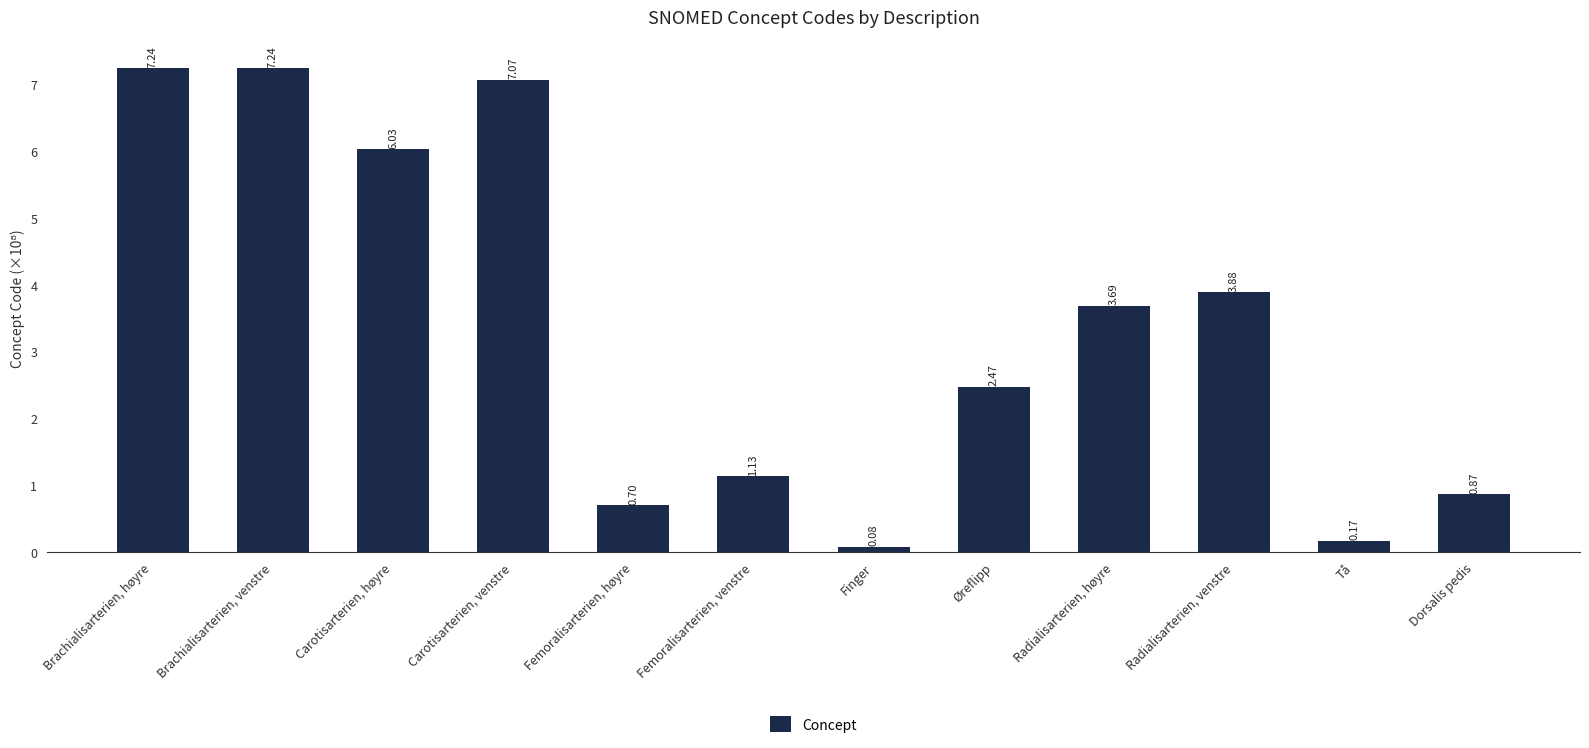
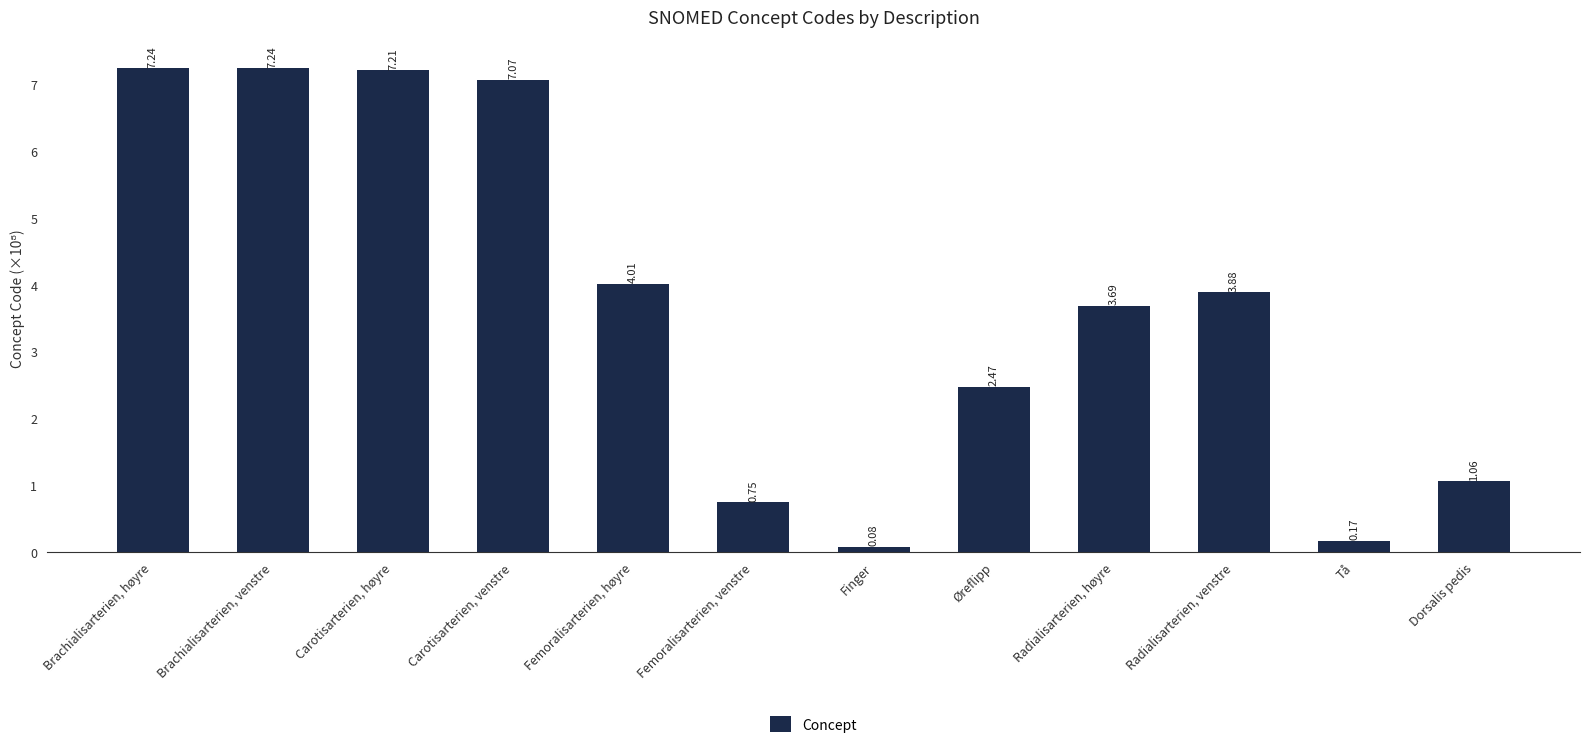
  {
    "Brachialisarterien, høyre": 7.24,
    "Brachialisarterien, venstre": 7.24,
-   "Carotisarterien, høyre": 6.03,
+   "Carotisarterien, høyre": 7.21,
    "Carotisarterien, venstre": 7.07,
-   "Femoralisarterien, høyre": 0.70,
-   "Femoralisarterien, venstre": 1.13,
+   "Femoralisarterien, høyre": 4.01,
+   "Femoralisarterien, venstre": 0.75,
    "Finger": 0.08,
    "Øreflipp": 2.47,
    "Radialisarterien, høyre": 3.69,
    "Radialisarterien, venstre": 3.88,
    "Tå": 0.17,
-   "Dorsalis pedis": 0.87
+   "Dorsalis pedis": 1.06
  }
